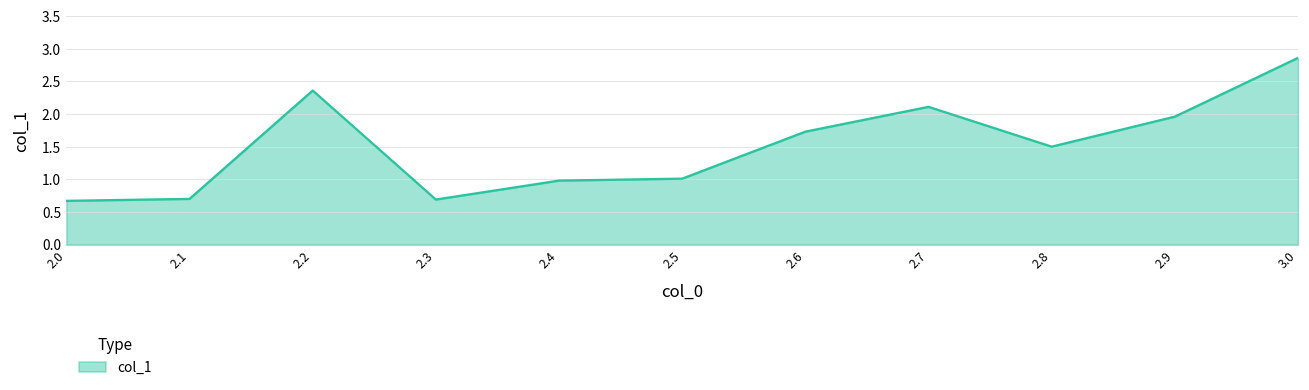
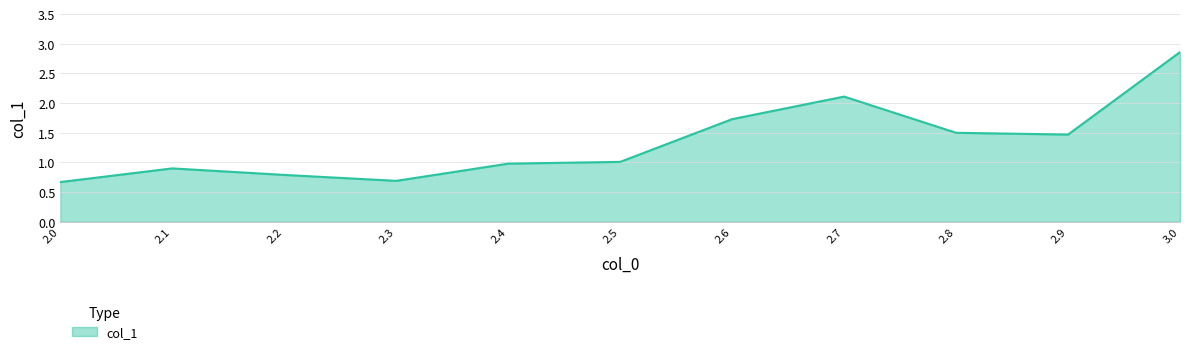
  {
    "2.0": 0.7,
-   "2.1": 0.7,
-   "2.2": 2.4,
+   "2.1": 0.9,
+   "2.2": 0.8,
    "2.3": 0.7,
    "2.4": 1.0,
    "2.5": 1.0,
    "2.6": 1.7,
    "2.7": 2.1,
    "2.8": 1.5,
-   "2.9": 2.0,
+   "2.9": 1.5,
    "3.0": 2.9
  }
